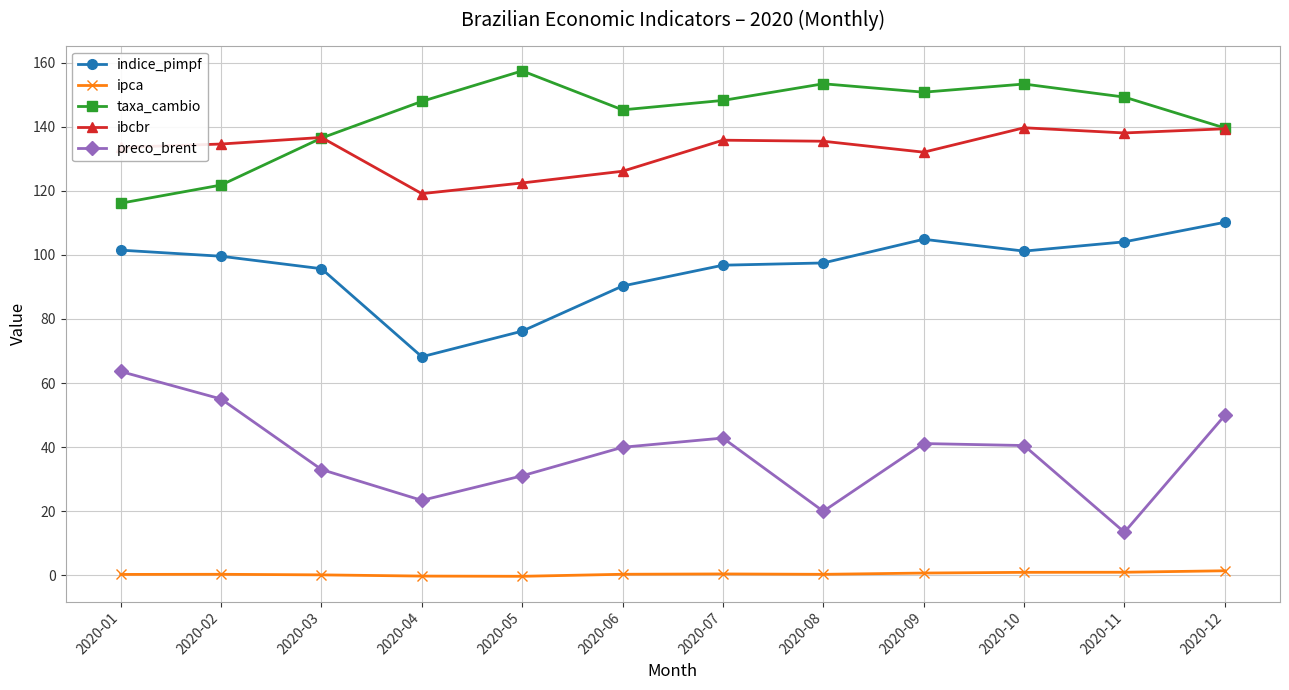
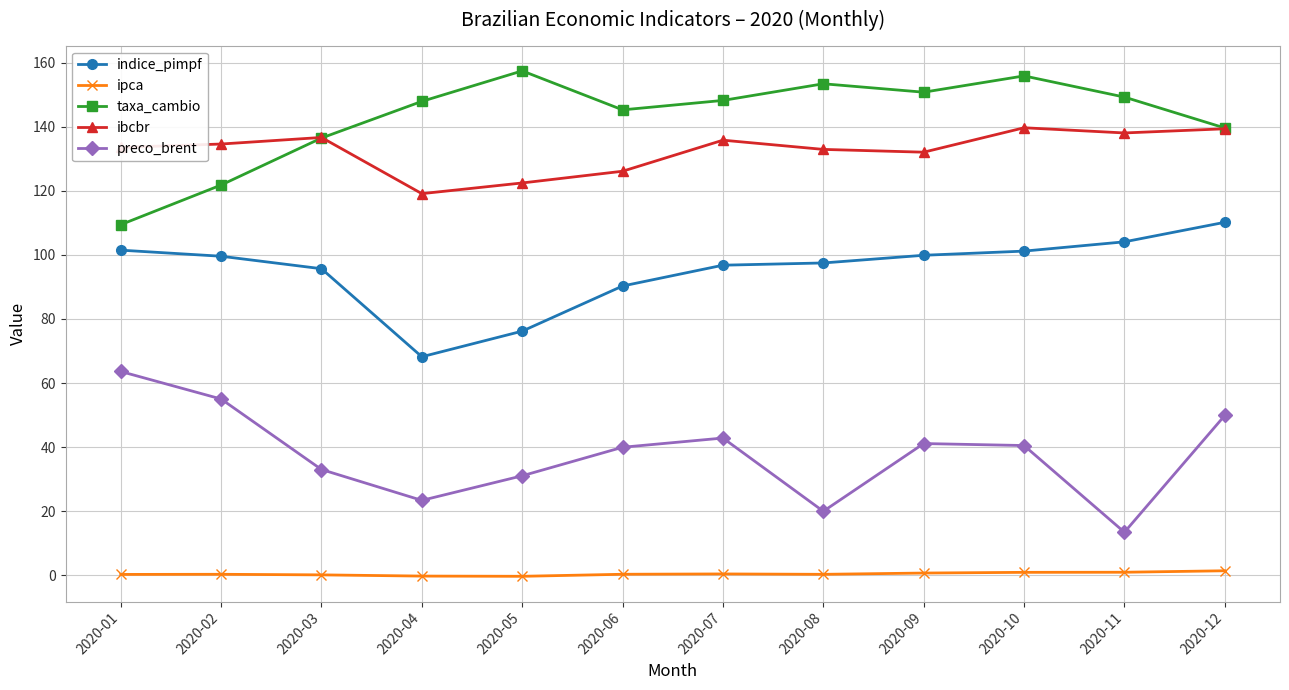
  {
    "indice_pimpf": {
      "2020-01": 102,
      "2020-02": 100,
      "2020-03": 96,
      "2020-04": 68,
      "2020-05": 76,
      "2020-06": 90,
      "2020-07": 97,
      "2020-08": 98,
-     "2020-09": 105,
+     "2020-09": 100,
      "2020-10": 101,
      "2020-11": 104,
      "2020-12": 110
    },
    "ipca": {
      "2020-01": 0,
      "2020-02": 0,
      "2020-03": 0,
      "2020-04": 0,
      "2020-05": 0,
      "2020-06": 0,
      "2020-07": 0,
      "2020-08": 0,
      "2020-09": 1,
      "2020-10": 1,
      "2020-11": 1,
      "2020-12": 1
    },
    "taxa_cambio": {
-     "2020-01": 116,
+     "2020-01": 109,
      "2020-02": 122,
      "2020-04": 148,
      "2020-05": 158,
      "2020-06": 145,
      "2020-07": 148,
      "2020-08": 153,
      "2020-09": 151,
-     "2020-10": 153,
+     "2020-10": 156,
      "2020-11": 149
    },
    "ibcbr": {
      "2020-02": 135,
      "2020-04": 119,
      "2020-05": 122,
      "2020-06": 126,
      "2020-07": 136,
-     "2020-08": 136,
+     "2020-08": 133,
      "2020-09": 132,
      "2020-10": 140,
      "2020-11": 138
    },
    "preco_brent": {
      "2020-01": 64,
      "2020-02": 55,
      "2020-03": 33,
      "2020-04": 23,
      "2020-05": 31,
      "2020-06": 40,
      "2020-07": 43,
      "2020-08": 20,
      "2020-09": 41,
      "2020-10": 40,
      "2020-11": 13,
      "2020-12": 50
    }
  }
